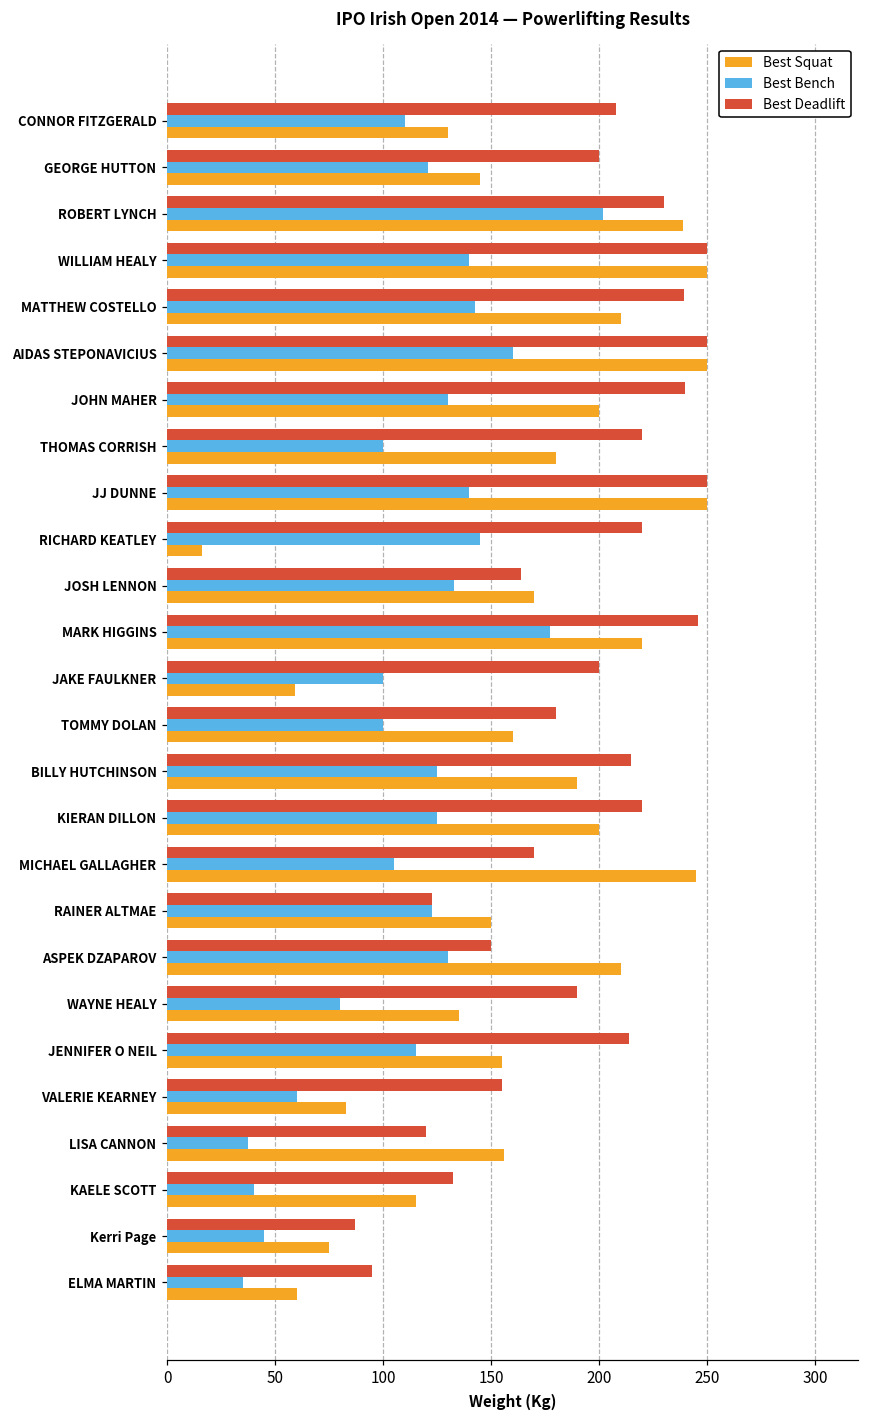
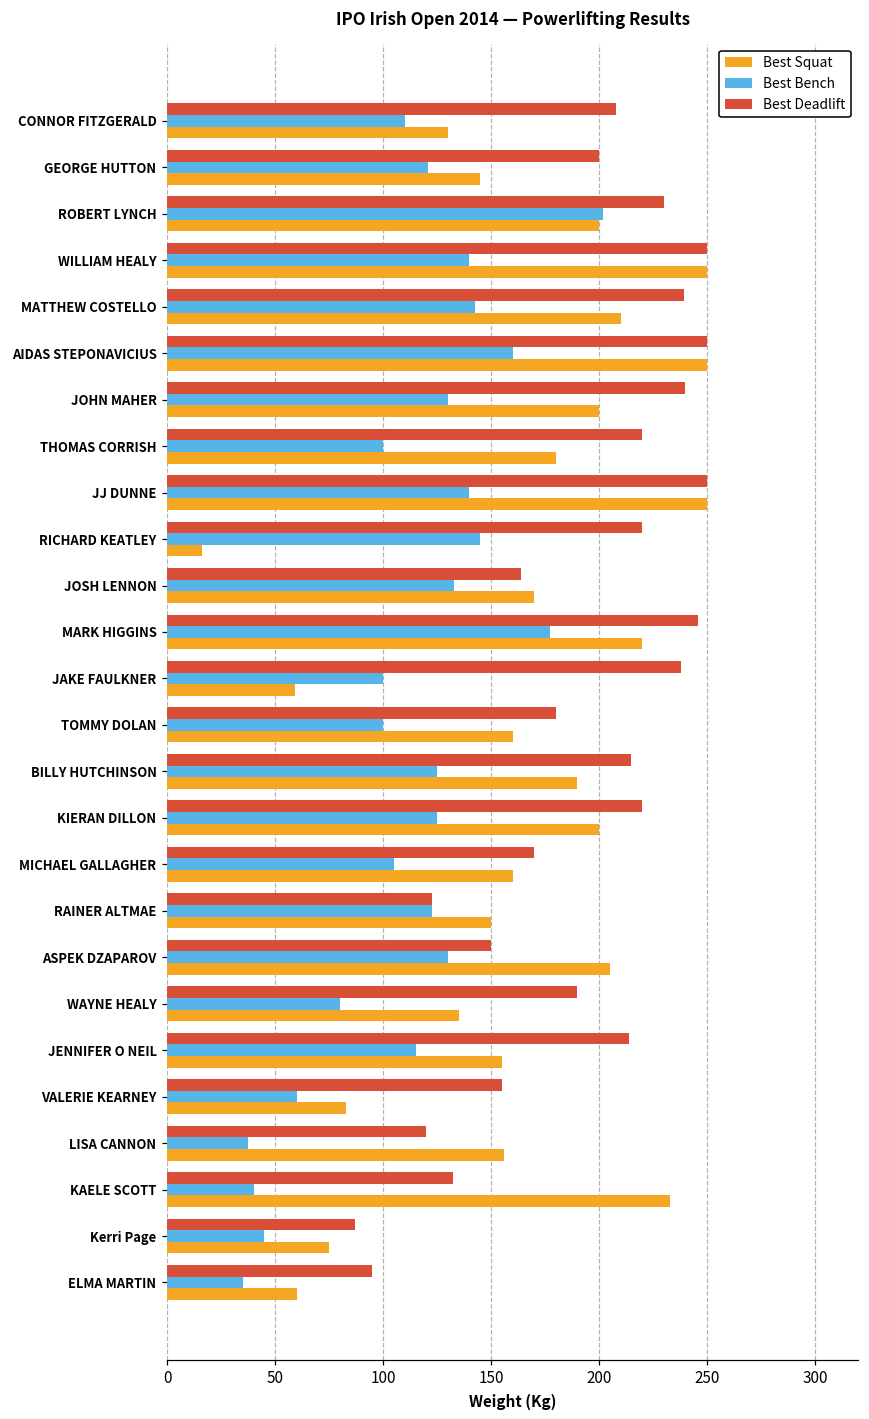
  {
    "Best Squat": {
      "CONNOR FITZGERALD": 130,
      "GEORGE HUTTON": 145,
-     "ROBERT LYNCH": 239,
+     "ROBERT LYNCH": 200,
      "WILLIAM HEALY": 250,
      "MATTHEW COSTELLO": 210,
      "AIDAS STEPONAVICIUS": 250,
      "JOHN MAHER": 200,
      "THOMAS CORRISH": 180,
      "JJ DUNNE": 250,
      "RICHARD KEATLEY": 16,
      "JOSH LENNON": 170,
      "MARK HIGGINS": 220,
      "JAKE FAULKNER": 59,
      "TOMMY DOLAN": 160,
      "BILLY HUTCHINSON": 190,
      "KIERAN DILLON": 200,
-     "MICHAEL GALLAGHER": 245,
+     "MICHAEL GALLAGHER": 160,
      "RAINER ALTMAE": 150,
-     "ASPEK DZAPAROV": 210,
+     "ASPEK DZAPAROV": 205,
      "WAYNE HEALY": 135,
      "JENNIFER O NEIL": 155,
      "VALERIE KEARNEY": 83,
      "LISA CANNON": 156,
-     "KAELE SCOTT": 115,
+     "KAELE SCOTT": 233,
      "Kerri Page": 75,
      "ELMA MARTIN": 60
    },
    "Best Bench": {
      "CONNOR FITZGERALD": 110,
      "GEORGE HUTTON": 121,
      "ROBERT LYNCH": 202,
      "WILLIAM HEALY": 140,
      "MATTHEW COSTELLO": 143,
      "AIDAS STEPONAVICIUS": 160,
      "JOHN MAHER": 130,
      "THOMAS CORRISH": 100,
      "JJ DUNNE": 140,
      "RICHARD KEATLEY": 145,
      "JOSH LENNON": 133,
      "MARK HIGGINS": 178,
      "JAKE FAULKNER": 100,
      "TOMMY DOLAN": 100,
      "BILLY HUTCHINSON": 125,
      "KIERAN DILLON": 125,
      "MICHAEL GALLAGHER": 105,
      "RAINER ALTMAE": 123,
      "ASPEK DZAPAROV": 130,
      "WAYNE HEALY": 80,
      "JENNIFER O NEIL": 115,
      "VALERIE KEARNEY": 60,
      "LISA CANNON": 38,
      "KAELE SCOTT": 40,
      "Kerri Page": 45,
      "ELMA MARTIN": 35
    },
    "Best Deadlift": {
      "CONNOR FITZGERALD": 208,
      "GEORGE HUTTON": 200,
      "ROBERT LYNCH": 230,
      "WILLIAM HEALY": 250,
      "MATTHEW COSTELLO": 239,
      "AIDAS STEPONAVICIUS": 250,
      "JOHN MAHER": 240,
      "THOMAS CORRISH": 220,
      "JJ DUNNE": 250,
      "RICHARD KEATLEY": 220,
      "JOSH LENNON": 164,
      "MARK HIGGINS": 246,
-     "JAKE FAULKNER": 200,
+     "JAKE FAULKNER": 238,
      "TOMMY DOLAN": 180,
      "BILLY HUTCHINSON": 215,
      "KIERAN DILLON": 220,
      "MICHAEL GALLAGHER": 170,
      "RAINER ALTMAE": 123,
      "ASPEK DZAPAROV": 150,
      "WAYNE HEALY": 190,
      "JENNIFER O NEIL": 214,
      "VALERIE KEARNEY": 155,
      "LISA CANNON": 120,
      "KAELE SCOTT": 133,
      "Kerri Page": 87,
      "ELMA MARTIN": 95
    }
  }
